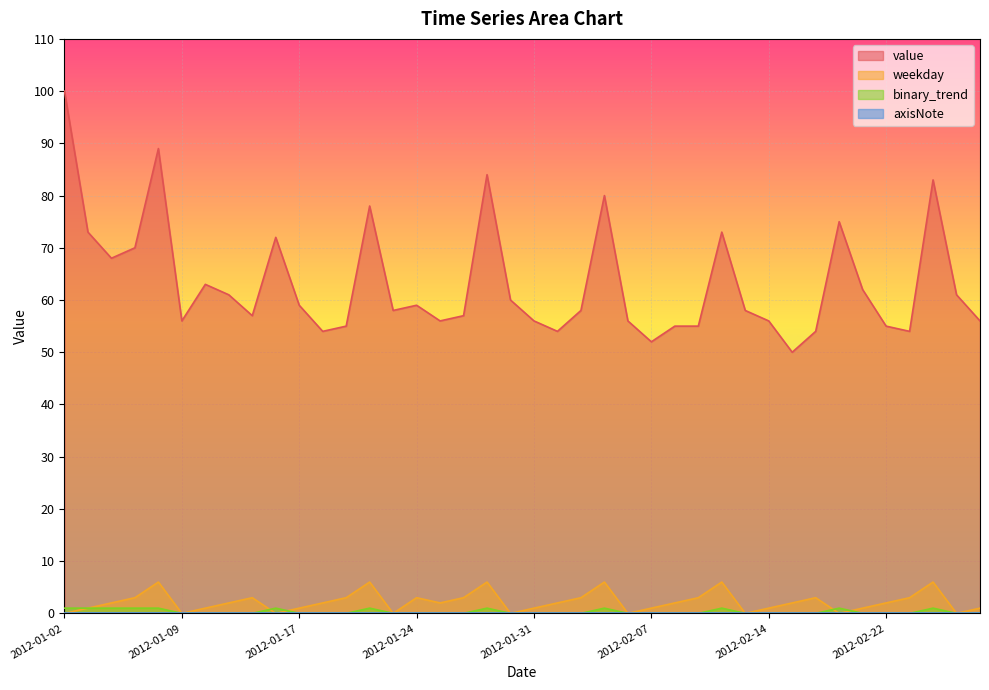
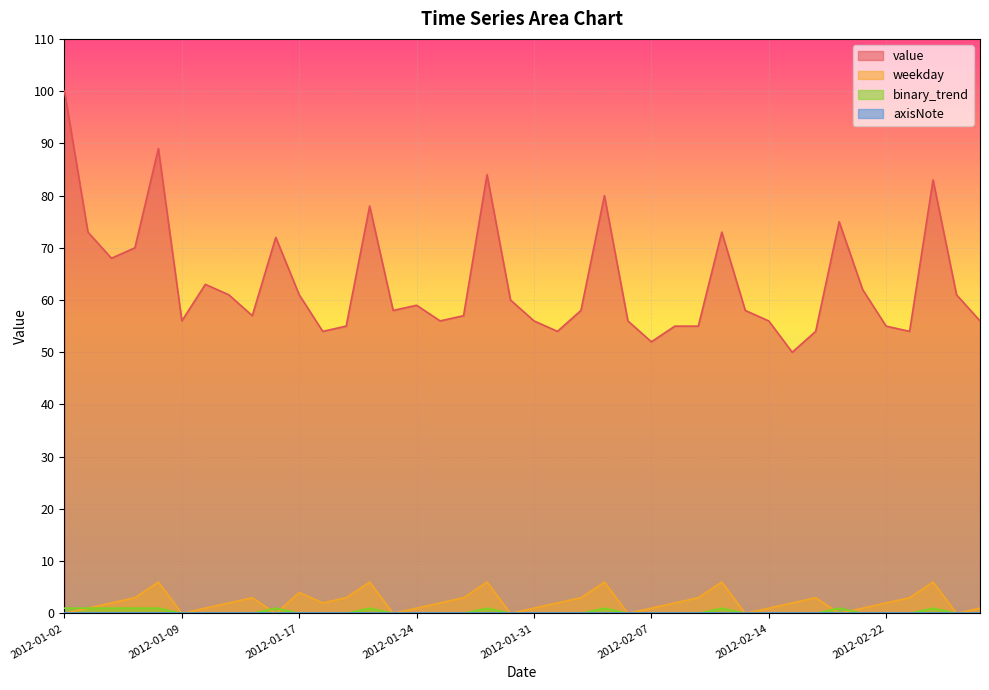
  {
    "value": {
      "2012-01-02": 100,
      "2012-01-09": 56,
-     "2012-01-17": 59,
+     "2012-01-17": 61,
      "2012-01-24": 59,
      "2012-01-31": 56,
      "2012-02-07": 52,
      "2012-02-14": 56,
      "2012-02-22": 55
    },
    "weekday": {
-     "2012-01-17": 1,
-     "2012-01-24": 3,
+     "2012-01-17": 4,
+     "2012-01-24": 1,
      "2012-01-31": 1,
      "2012-02-07": 1,
      "2012-02-14": 1,
      "2012-02-22": 2
    },
    "binary_trend": {
      "2012-01-02": 1
    }
  }
